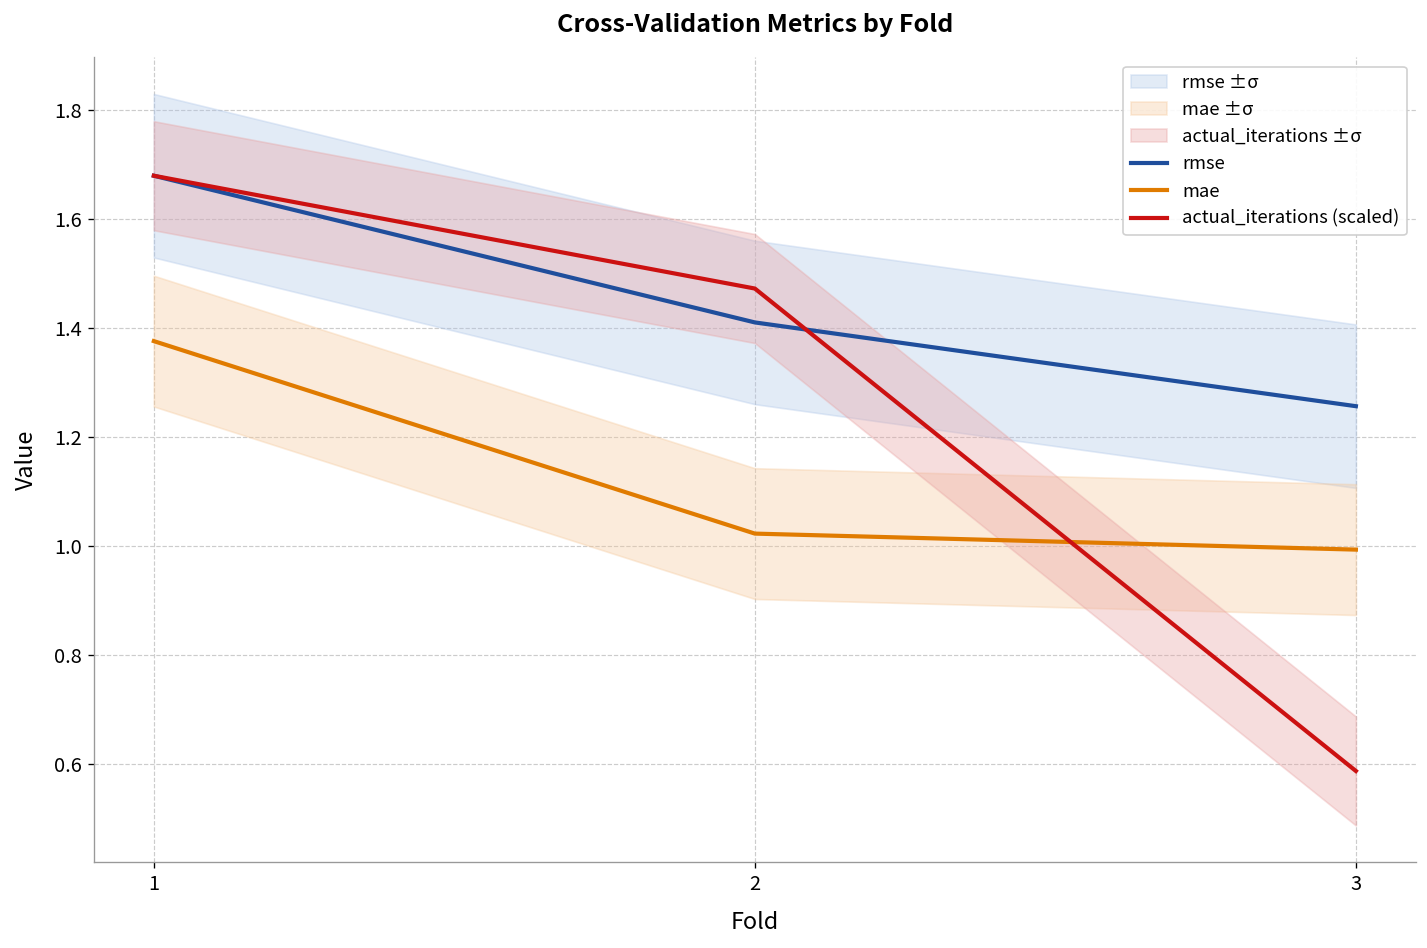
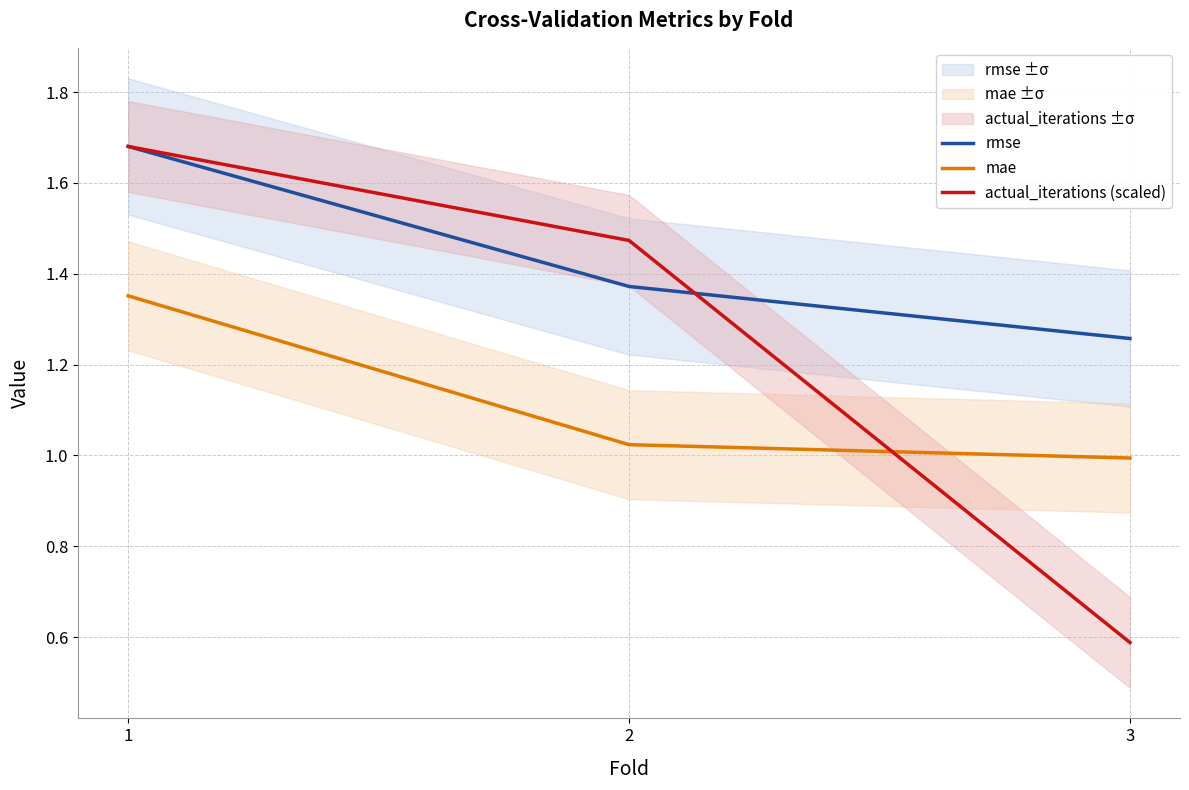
  {
    "rmse": {
-     "2": 1.41,
+     "2": 1.37,
      "3": 1.26
    },
    "mae": {
-     "1": 1.38,
+     "1": 1.35,
      "2": 1.02,
      "3": 0.99
    },
    "actual_iterations (scaled)": {
      "2": 1.47,
      "3": 0.59
    }
  }
